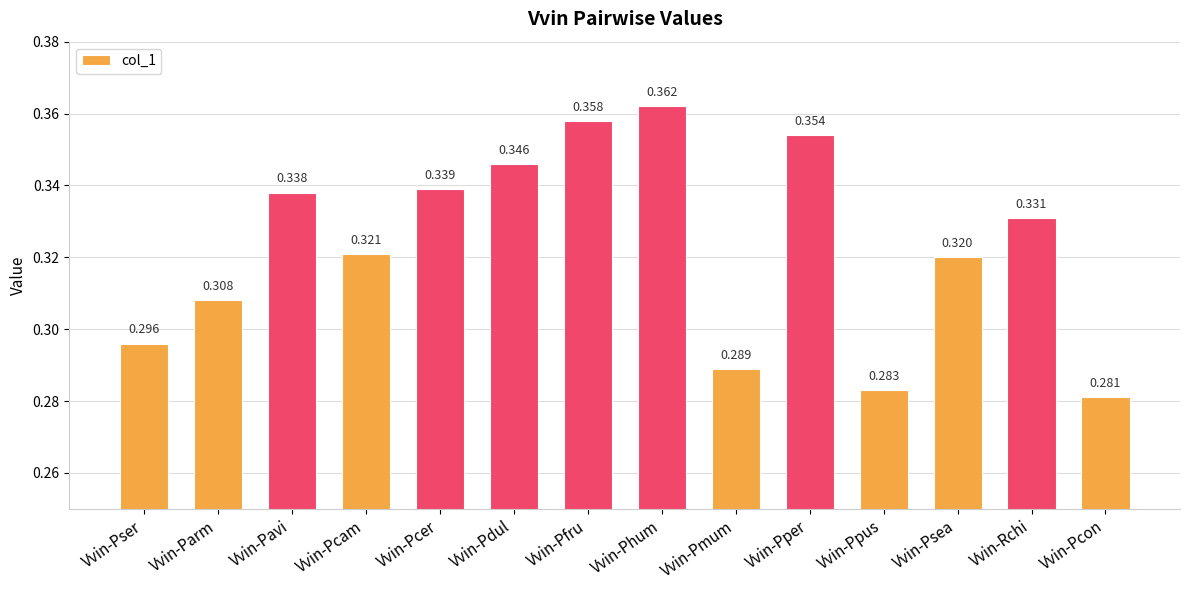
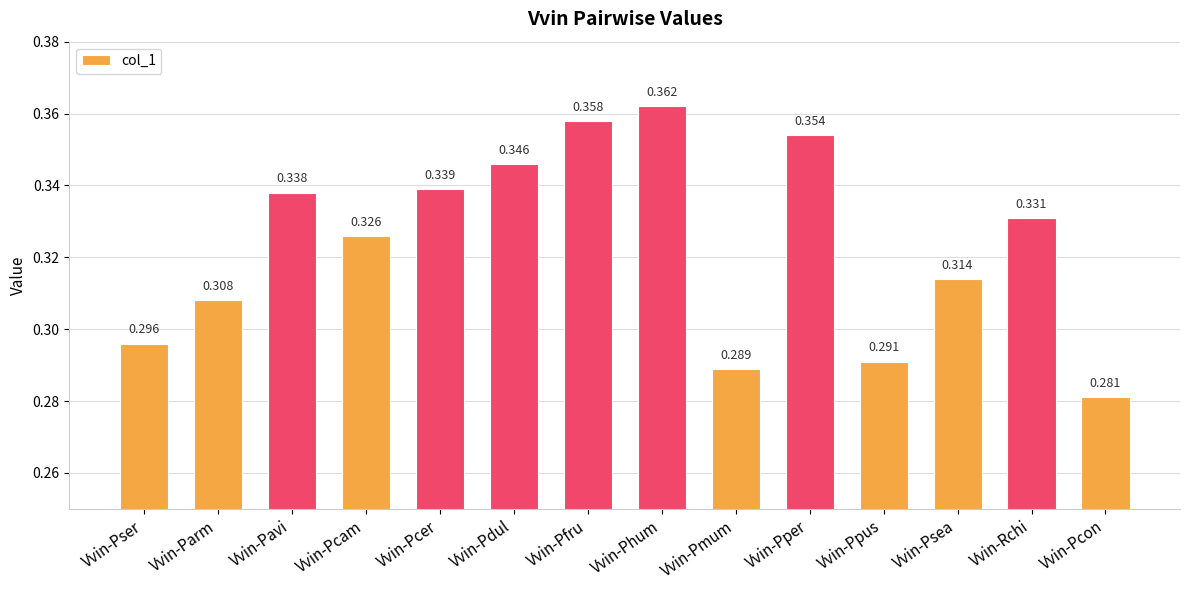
  {
    "Vvin-Pser": 0.296,
    "Vvin-Parm": 0.308,
    "Vvin-Pavi": 0.338,
-   "Vvin-Pcam": 0.321,
+   "Vvin-Pcam": 0.326,
    "Vvin-Pcer": 0.339,
    "Vvin-Pdul": 0.346,
    "Vvin-Pfru": 0.358,
    "Vvin-Phum": 0.362,
    "Vvin-Pmum": 0.289,
    "Vvin-Pper": 0.354,
-   "Vvin-Ppus": 0.283,
-   "Vvin-Psea": 0.320,
+   "Vvin-Ppus": 0.291,
+   "Vvin-Psea": 0.314,
    "Vvin-Rchi": 0.331,
    "Vvin-Pcon": 0.281
  }
